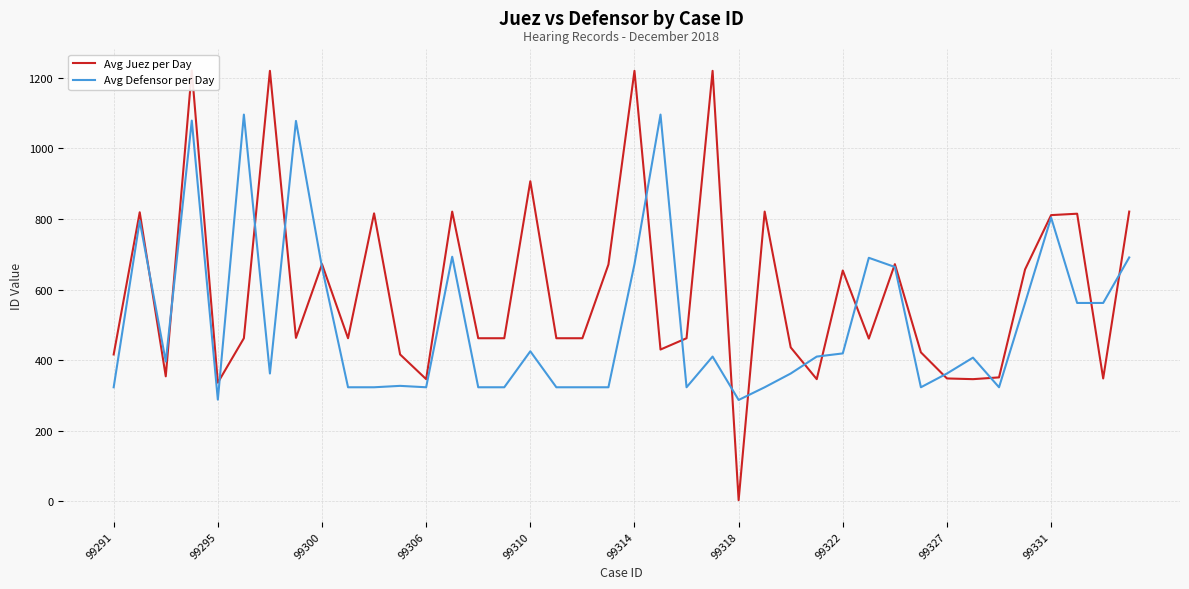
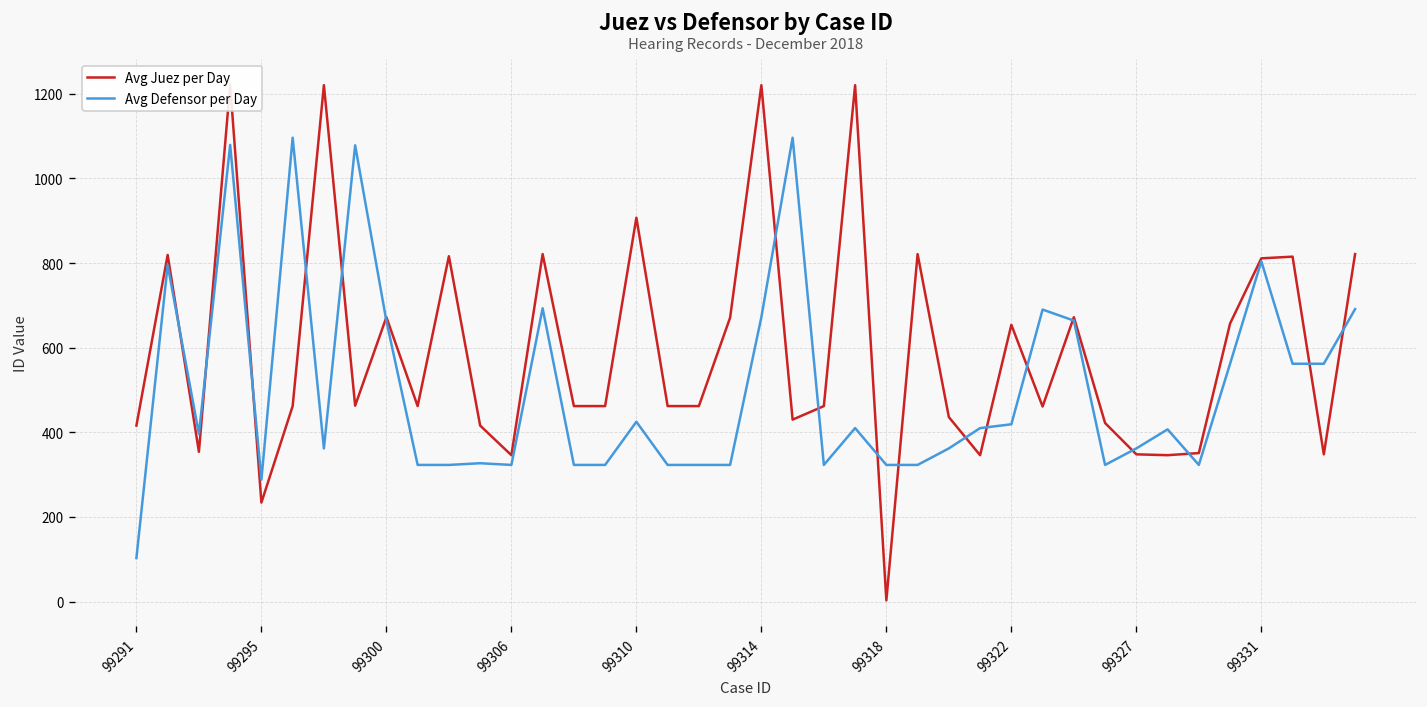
  {
    "Avg Juez per Day": {
      "99291": 420,
-     "99295": 340,
+     "99295": 230,
      "99300": 670,
      "99306": 350,
      "99310": 910,
      "99314": 1220,
      "99318": 0,
      "99322": 650,
      "99327": 350
    },
    "Avg Defensor per Day": {
-     "99291": 320,
+     "99291": 100,
      "99295": 290,
      "99300": 660,
      "99306": 320,
      "99310": 430,
      "99314": 670,
-     "99318": 290,
+     "99318": 320,
      "99322": 420,
      "99327": 360
    }
  }
